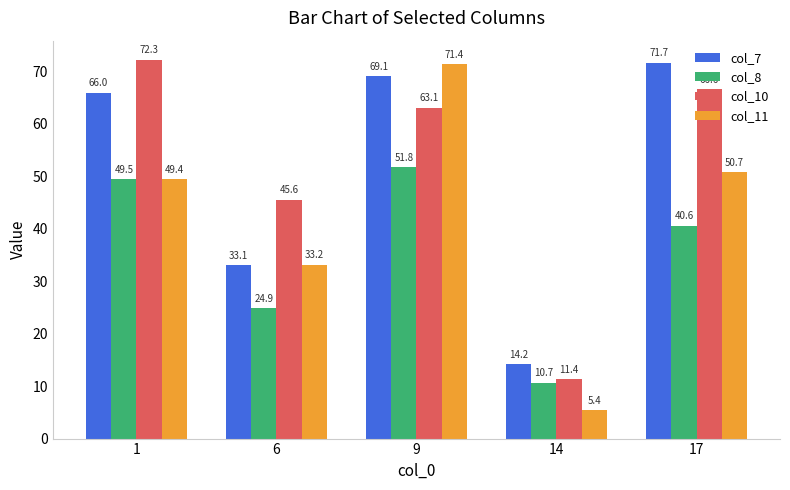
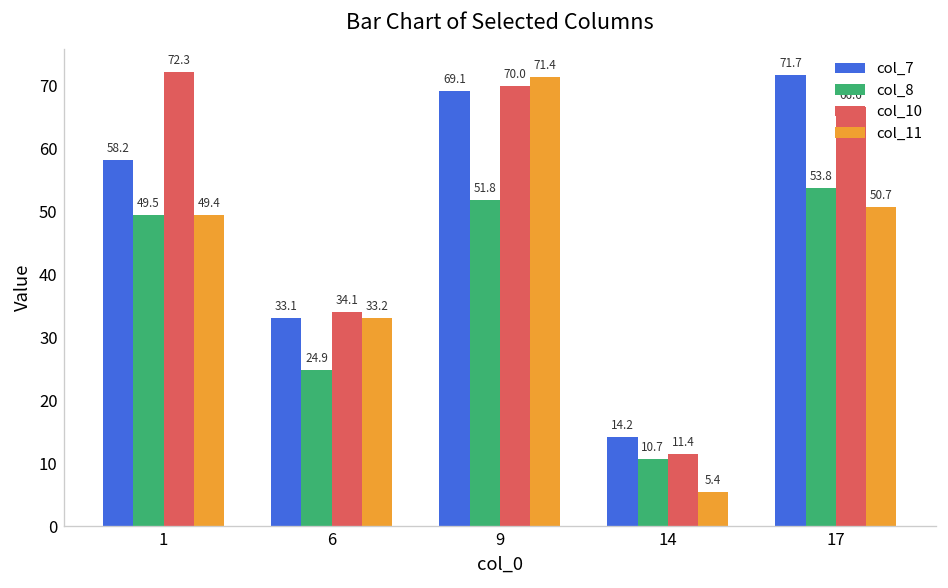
  {
    "col_7": {
-     "1": 66.0,
+     "1": 58.2,
      "6": 33.1,
      "9": 69.1,
      "14": 14.2,
      "17": 71.7
    },
    "col_8": {
      "1": 49.5,
      "6": 24.9,
      "9": 51.8,
      "14": 10.7,
-     "17": 40.6
+     "17": 53.8
    },
    "col_10": {
      "1": 72.3,
-     "6": 45.6,
-     "9": 63.1,
+     "6": 34.1,
+     "9": 70.0,
      "14": 11.4,
      "17": 66.6
    },
    "col_11": {
      "1": 49.4,
      "6": 33.2,
      "9": 71.4,
      "14": 5.4,
      "17": 50.7
    }
  }
